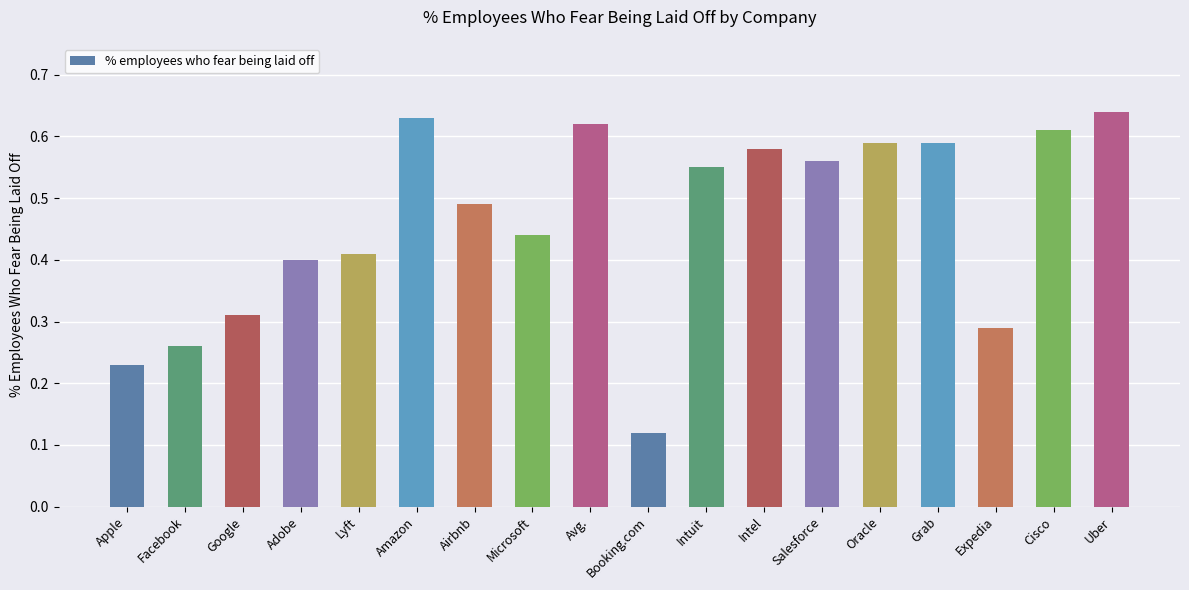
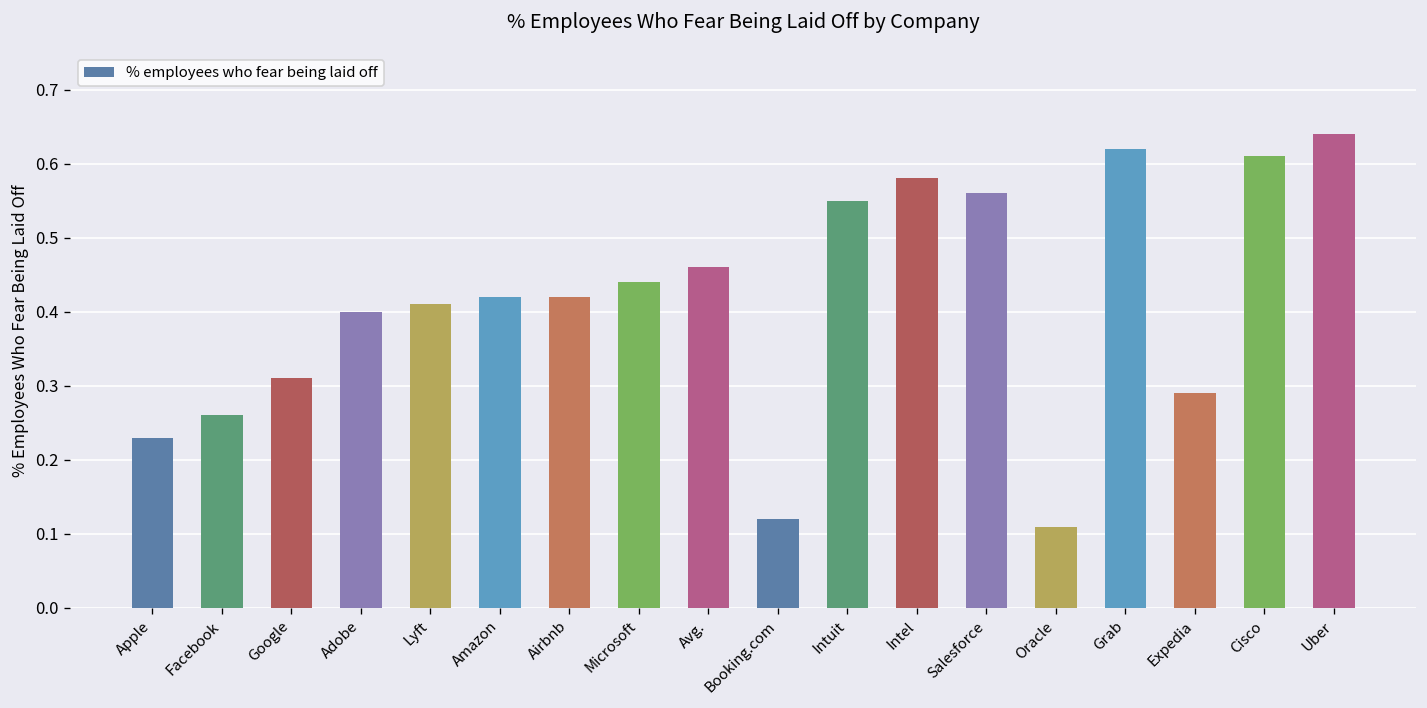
  {
    "Apple": 0.23,
    "Facebook": 0.26,
    "Google": 0.31,
    "Adobe": 0.40,
    "Lyft": 0.41,
-   "Amazon": 0.63,
-   "Airbnb": 0.49,
+   "Amazon": 0.42,
+   "Airbnb": 0.42,
    "Microsoft": 0.44,
-   "Avg.": 0.62,
+   "Avg.": 0.46,
    "Booking.com": 0.12,
    "Intuit": 0.55,
    "Intel": 0.58,
    "Salesforce": 0.56,
-   "Oracle": 0.59,
-   "Grab": 0.59,
+   "Oracle": 0.11,
+   "Grab": 0.62,
    "Expedia": 0.29,
    "Cisco": 0.61,
    "Uber": 0.64
  }
